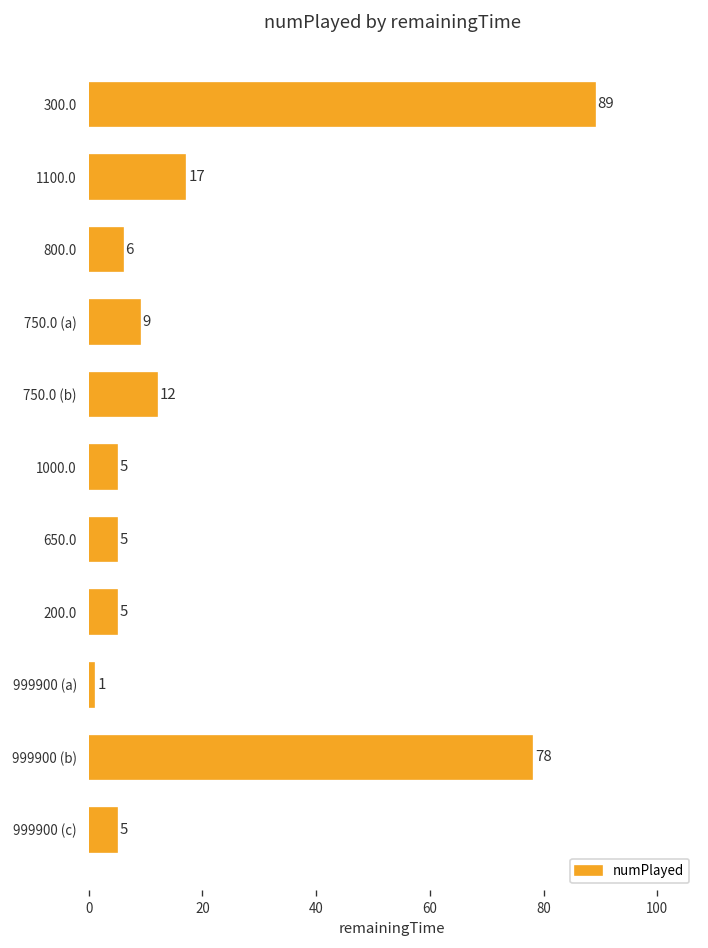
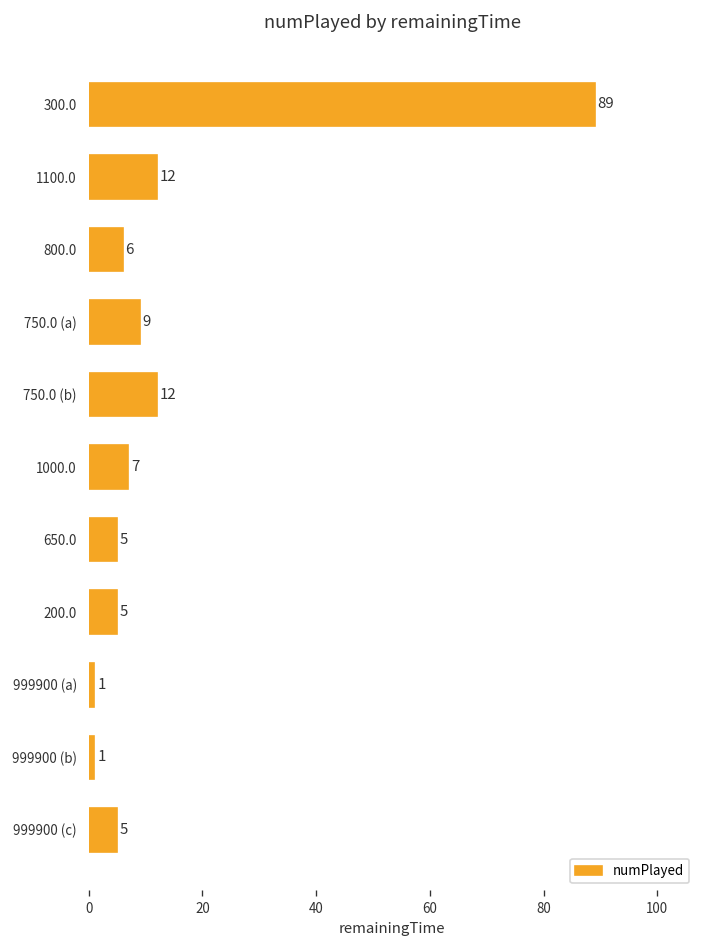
  {
    "300.0": 89,
-   "1100.0": 17,
+   "1100.0": 12,
    "800.0": 6,
    "750.0 (a)": 9,
    "750.0 (b)": 12,
-   "1000.0": 5,
+   "1000.0": 7,
    "650.0": 5,
    "200.0": 5,
    "999900 (a)": 1,
-   "999900 (b)": 78,
+   "999900 (b)": 1,
    "999900 (c)": 5
  }
